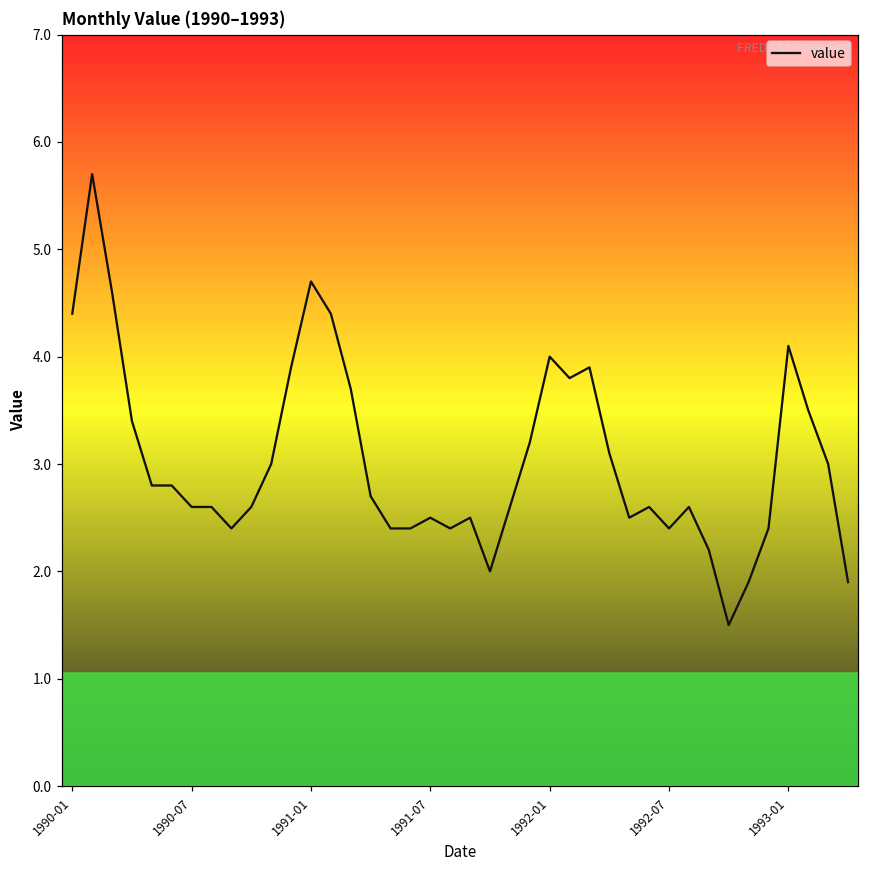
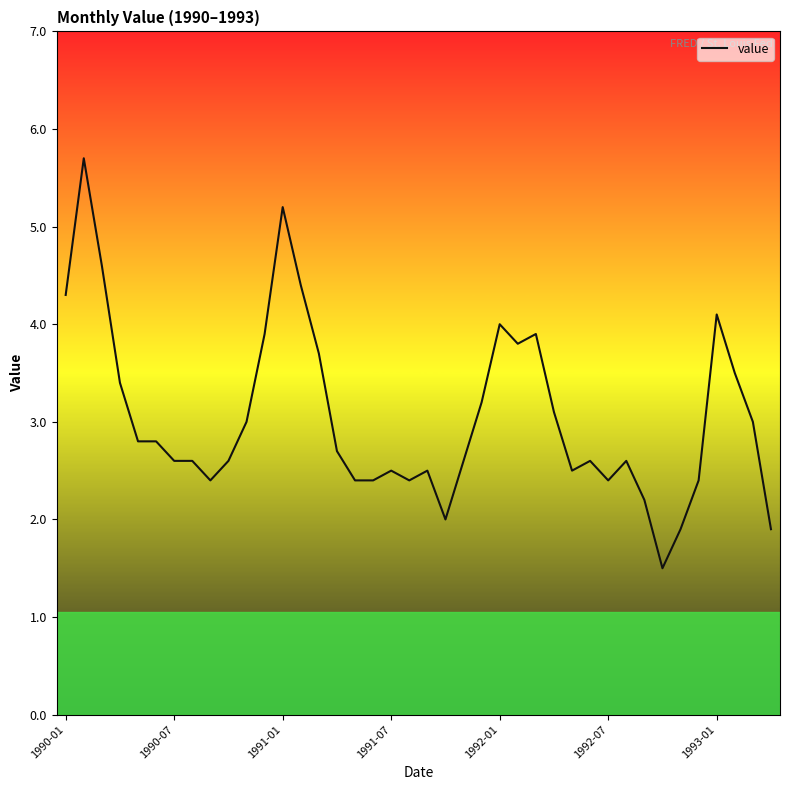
  {
-   "1990-01": 4.4,
+   "1990-01": 4.3,
    "1990-07": 2.6,
-   "1991-01": 4.7,
+   "1991-01": 5.2,
    "1991-07": 2.5,
    "1992-01": 4.0,
    "1992-07": 2.4,
    "1993-01": 4.1
  }
